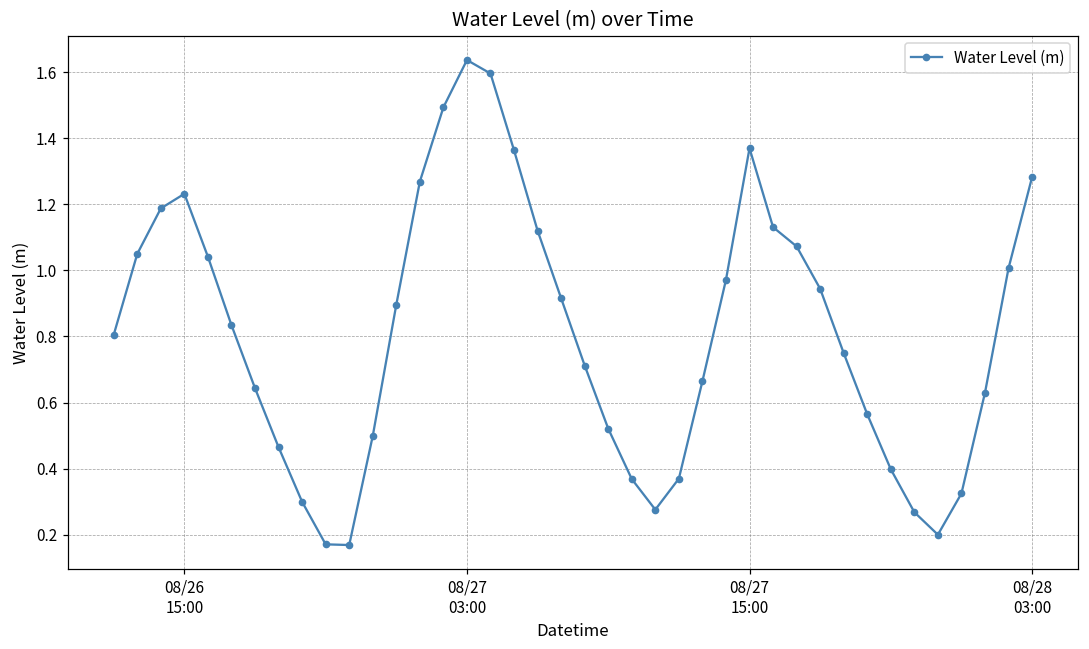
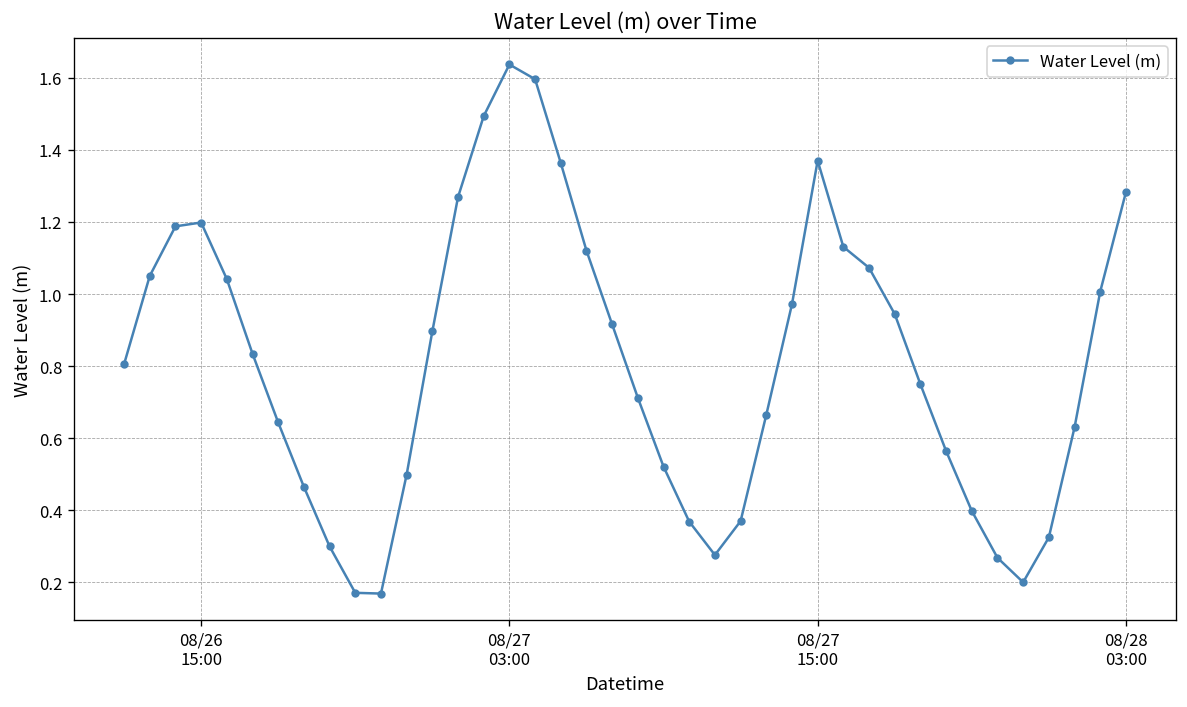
  {
-   "08/26 15:00": 1.23,
+   "08/26 15:00": 1.20,
    "08/27 03:00": 1.64,
    "08/27 15:00": 1.37,
    "08/28 03:00": 1.28
  }
